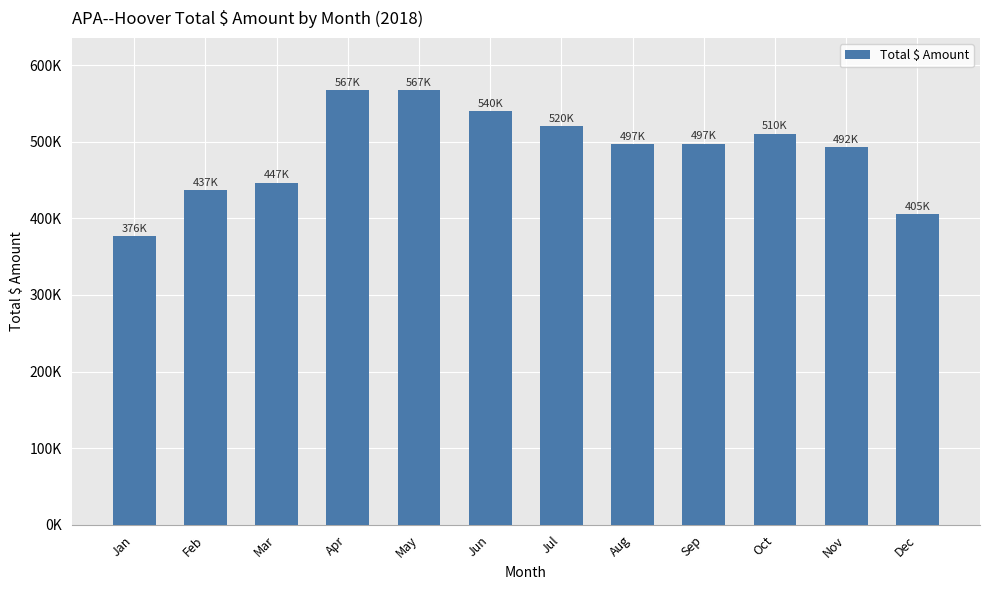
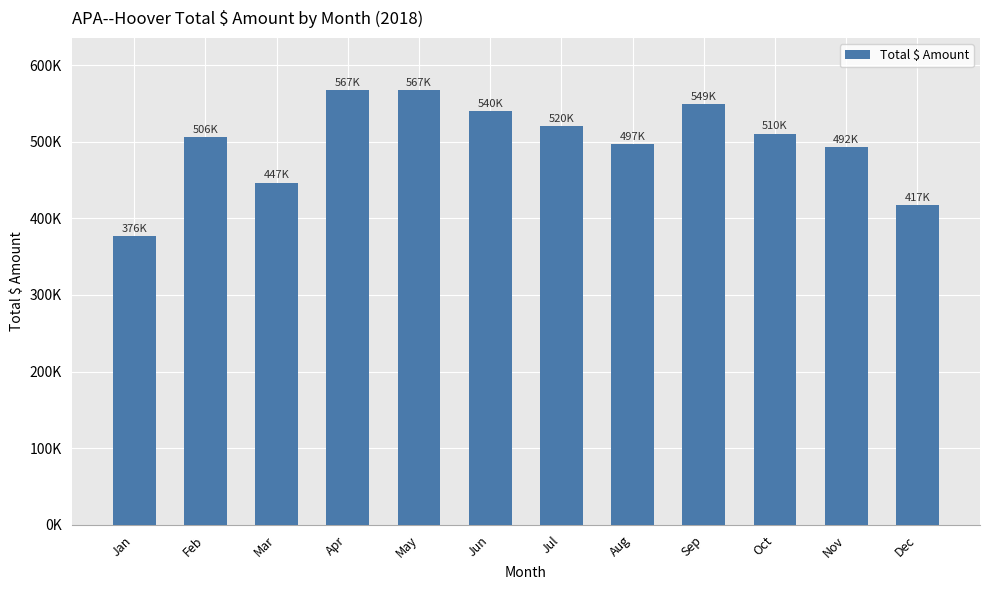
  {
    "Jan": "376K",
-   "Feb": "437K",
+   "Feb": "506K",
    "Mar": "447K",
    "Apr": "567K",
    "May": "567K",
    "Jun": "540K",
    "Jul": "520K",
    "Aug": "497K",
-   "Sep": "497K",
+   "Sep": "549K",
    "Oct": "510K",
    "Nov": "492K",
-   "Dec": "405K"
+   "Dec": "417K"
  }
